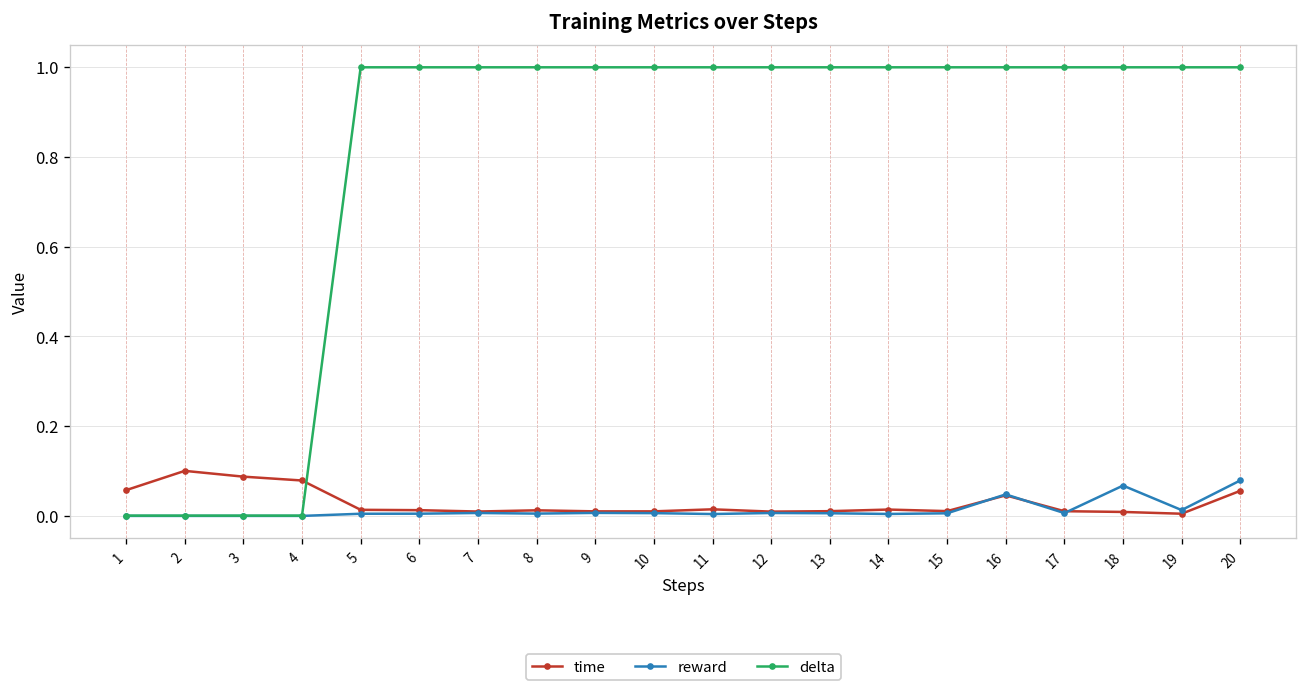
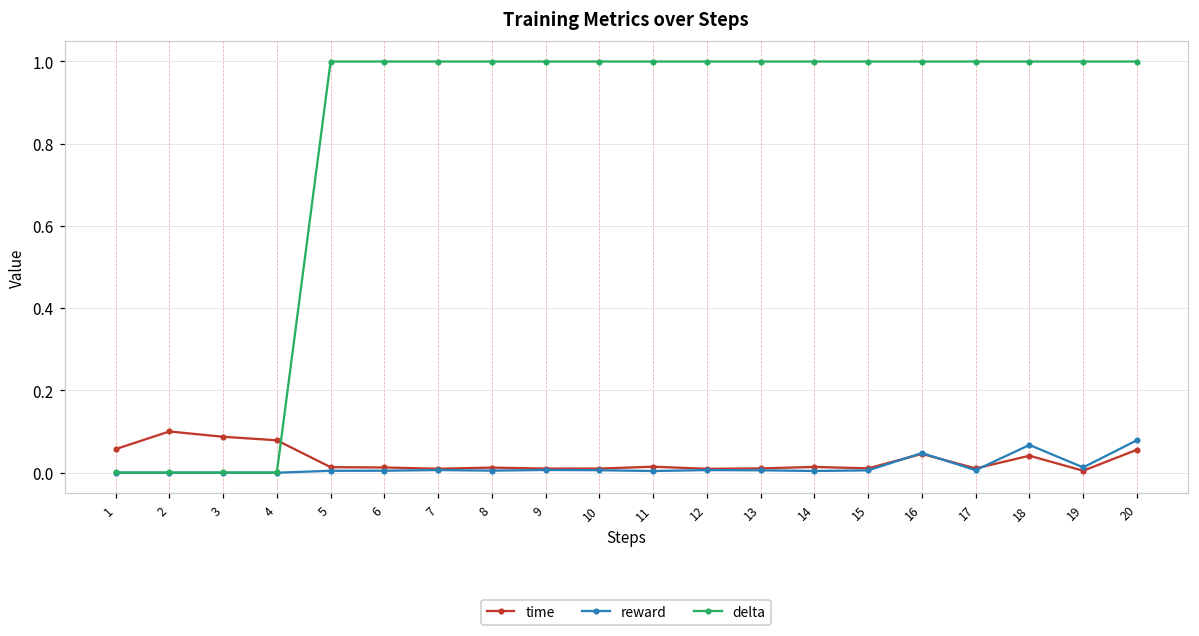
  {
    "time": {
      "1": 0.06,
      "2": 0.10,
      "3": 0.09,
      "4": 0.08,
      "5": 0.01,
      "6": 0.01,
      "8": 0.01,
      "11": 0.01,
      "14": 0.01,
-     "18": 0.01,
+     "18": 0.04,
      "19": 0.00,
      "20": 0.06
    },
    "reward": {
      "5": 0.00,
      "6": 0.00,
      "8": 0.01,
      "11": 0.00,
      "14": 0.00,
      "18": 0.07,
      "19": 0.01,
      "20": 0.08
    },
    "delta": {
      "5": 1.00,
      "6": 1.00,
      "7": 1.00,
      "8": 1.00,
      "9": 1.00,
      "10": 1.00,
      "11": 1.00,
      "12": 1.00,
      "13": 1.00,
      "14": 1.00,
      "15": 1.00,
      "16": 1.00,
      "17": 1.00,
      "18": 1.00,
      "19": 1.00,
      "20": 1.00
    }
  }
